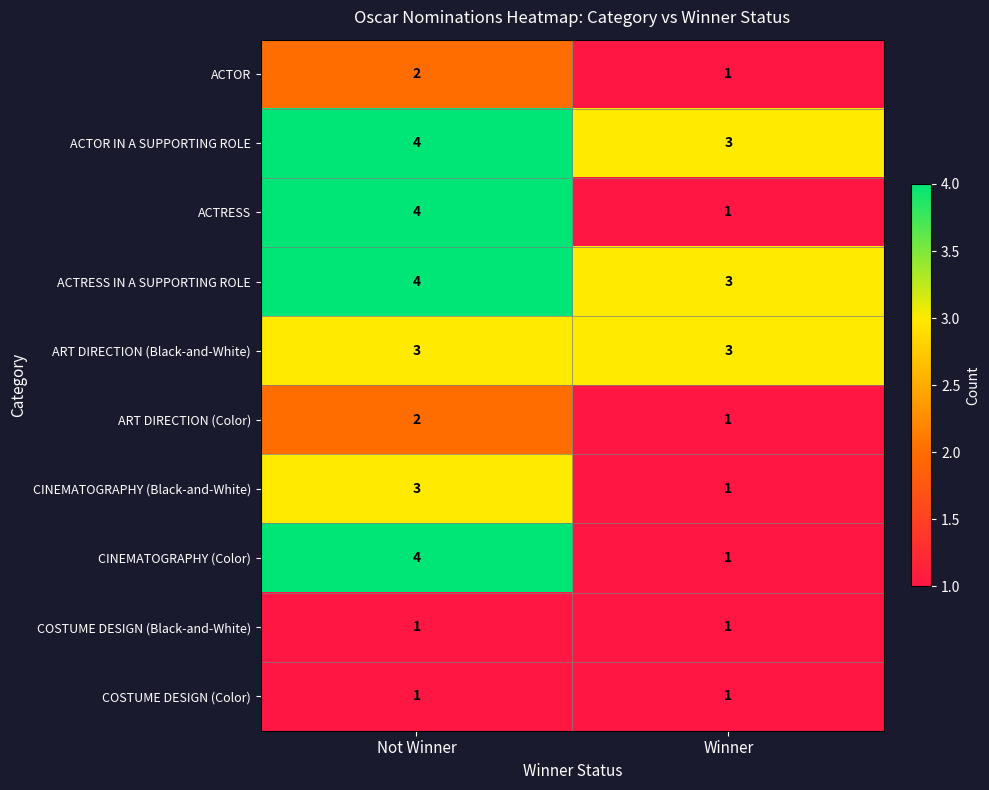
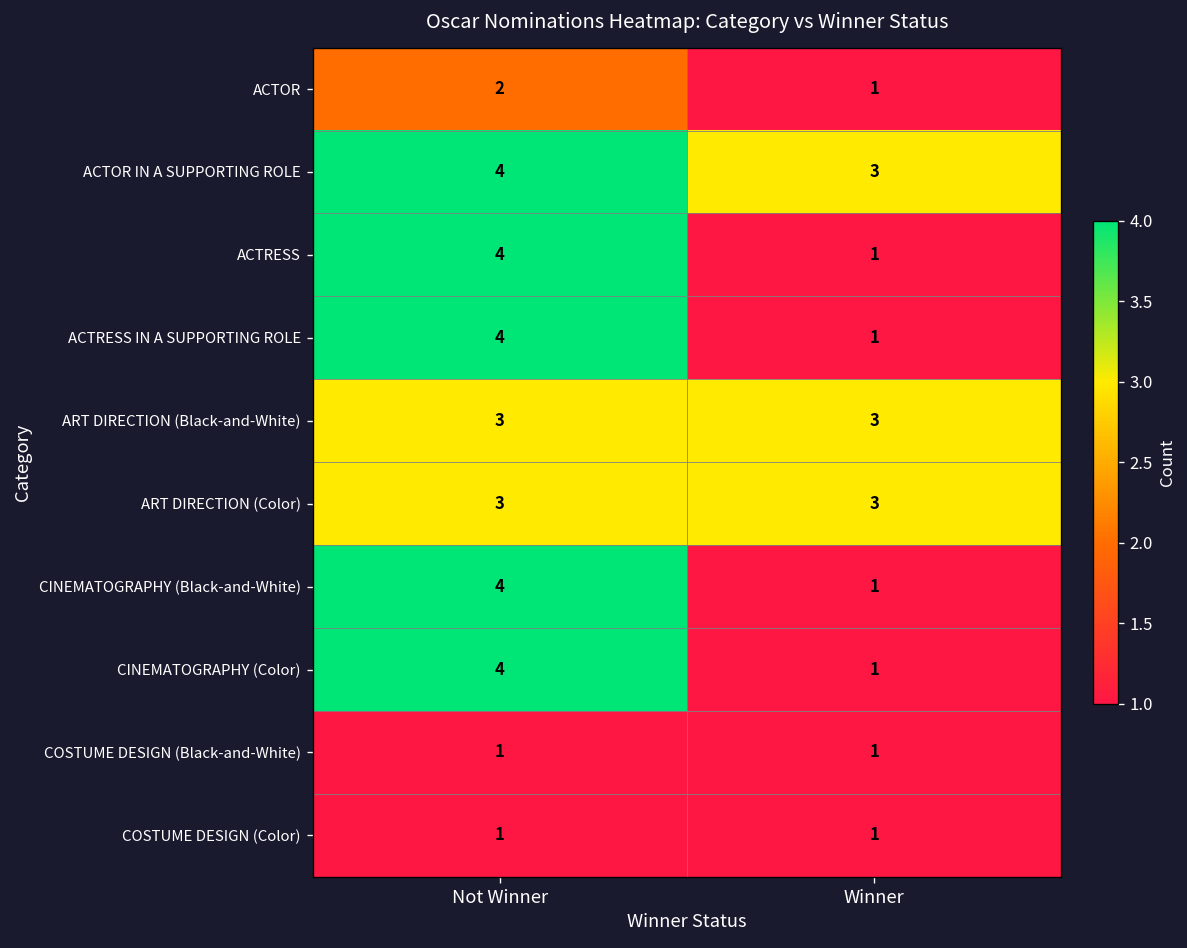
  {
    "ACTOR": {
      "Not Winner": 2,
      "Winner": 1
    },
    "ACTOR IN A SUPPORTING ROLE": {
      "Not Winner": 4,
      "Winner": 3
    },
    "ACTRESS": {
      "Not Winner": 4,
      "Winner": 1
    },
    "ACTRESS IN A SUPPORTING ROLE": {
      "Not Winner": 4,
-     "Winner": 3
+     "Winner": 1
    },
    "ART DIRECTION (Black-and-White)": {
      "Not Winner": 3,
      "Winner": 3
    },
    "ART DIRECTION (Color)": {
-     "Not Winner": 2,
-     "Winner": 1
+     "Not Winner": 3,
+     "Winner": 3
    },
    "CINEMATOGRAPHY (Black-and-White)": {
-     "Not Winner": 3,
+     "Not Winner": 4,
      "Winner": 1
    },
    "CINEMATOGRAPHY (Color)": {
      "Not Winner": 4,
      "Winner": 1
    },
    "COSTUME DESIGN (Black-and-White)": {
      "Not Winner": 1,
      "Winner": 1
    },
    "COSTUME DESIGN (Color)": {
      "Not Winner": 1,
      "Winner": 1
    }
  }
